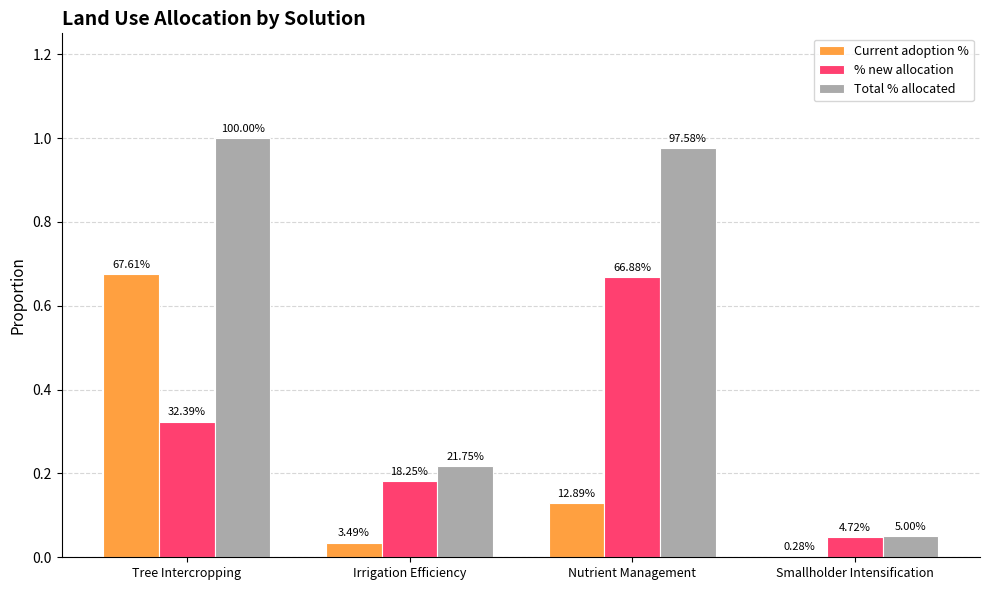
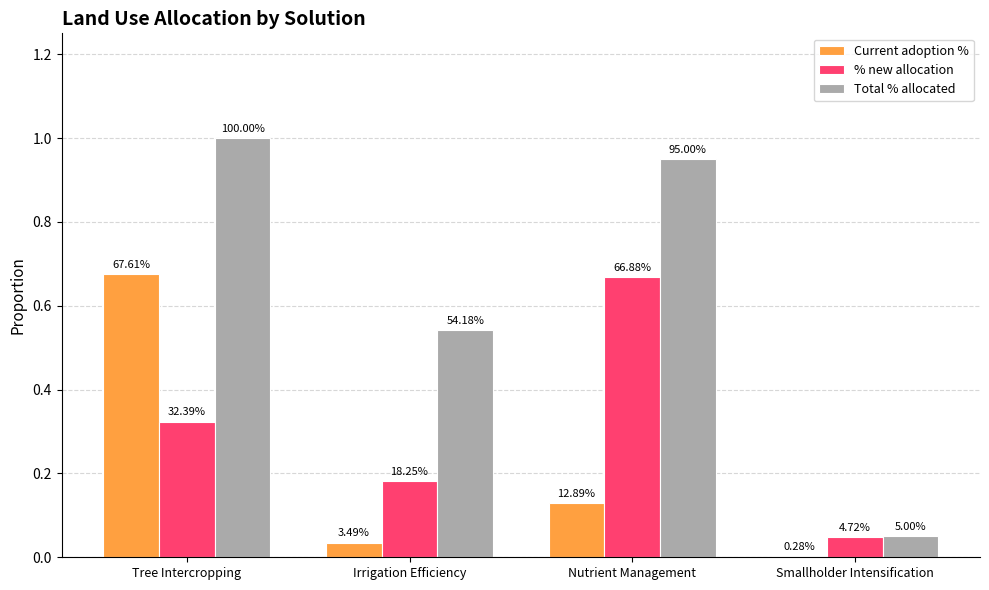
  {
    "Current adoption %": {
      "Tree Intercropping": "67.61%",
      "Irrigation Efficiency": "3.49%",
      "Nutrient Management": "12.89%",
      "Smallholder Intensification": "0.28%"
    },
    "% new allocation": {
      "Tree Intercropping": "32.39%",
      "Irrigation Efficiency": "18.25%",
      "Nutrient Management": "66.88%",
      "Smallholder Intensification": "4.72%"
    },
    "Total % allocated": {
      "Tree Intercropping": "100.00%",
-     "Irrigation Efficiency": "21.75%",
-     "Nutrient Management": "97.58%",
+     "Irrigation Efficiency": "54.18%",
+     "Nutrient Management": "95.00%",
      "Smallholder Intensification": "5.00%"
    }
  }
